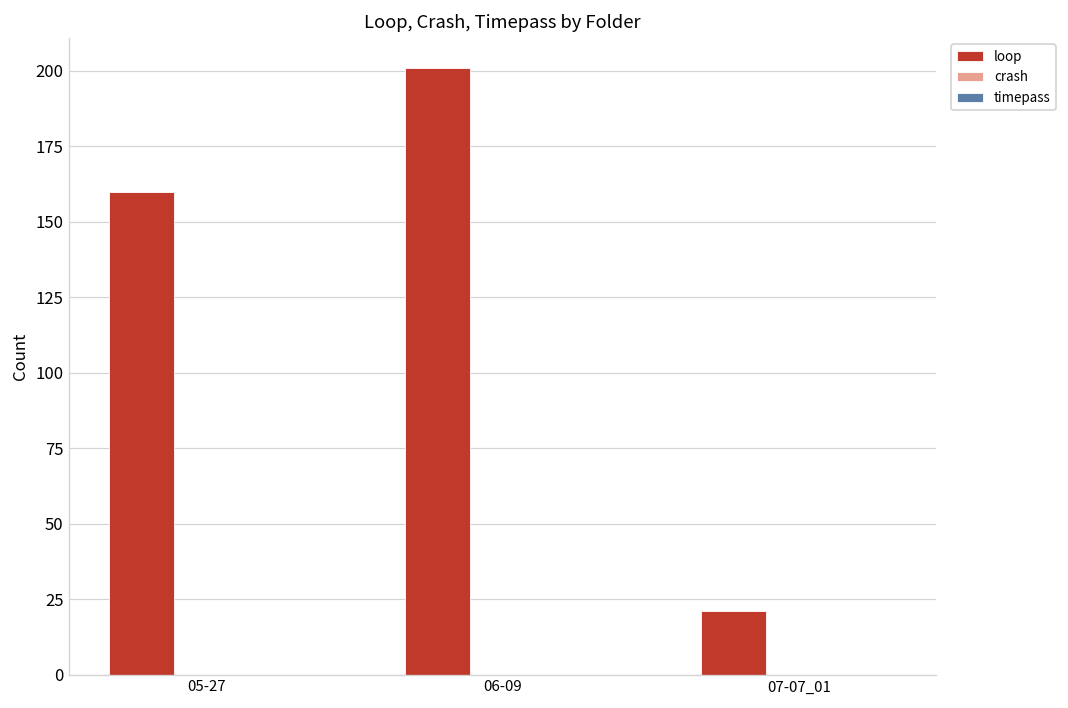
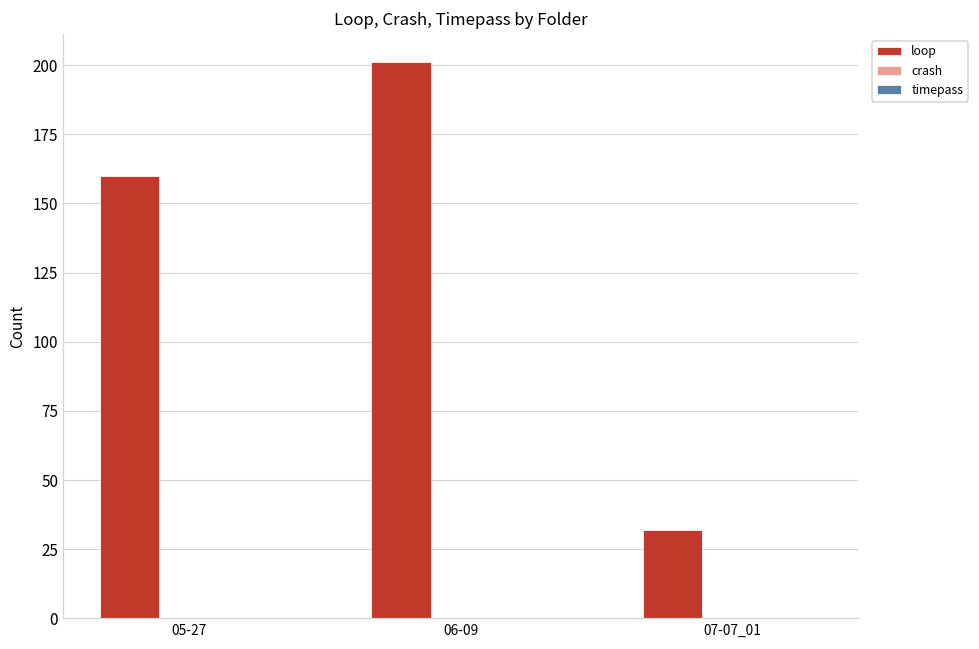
  {
    "loop": {
      "05-27": 160,
      "06-09": 201,
-     "07-07_01": 21
+     "07-07_01": 32
    },
    "crash": {
      "05-27": 0,
      "06-09": 0,
      "07-07_01": 0
    },
    "timepass": {
      "05-27": 0,
      "06-09": 0,
      "07-07_01": 0
    }
  }
